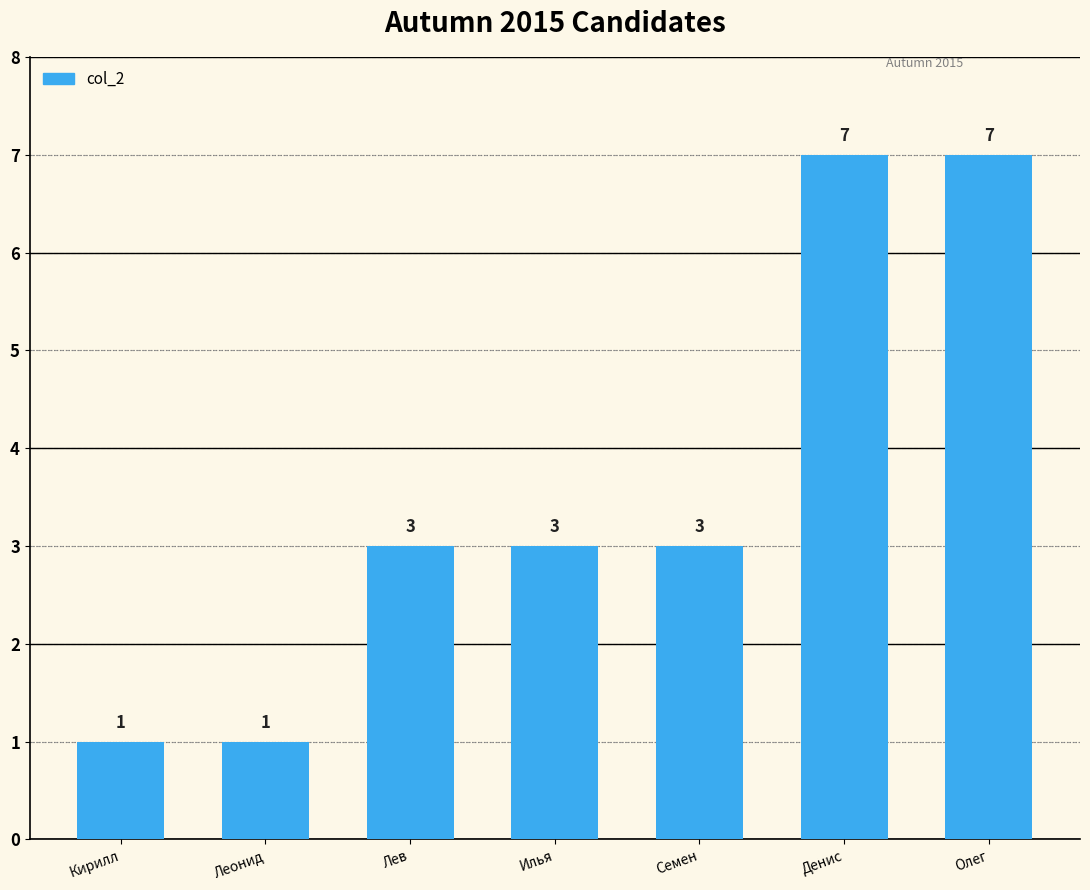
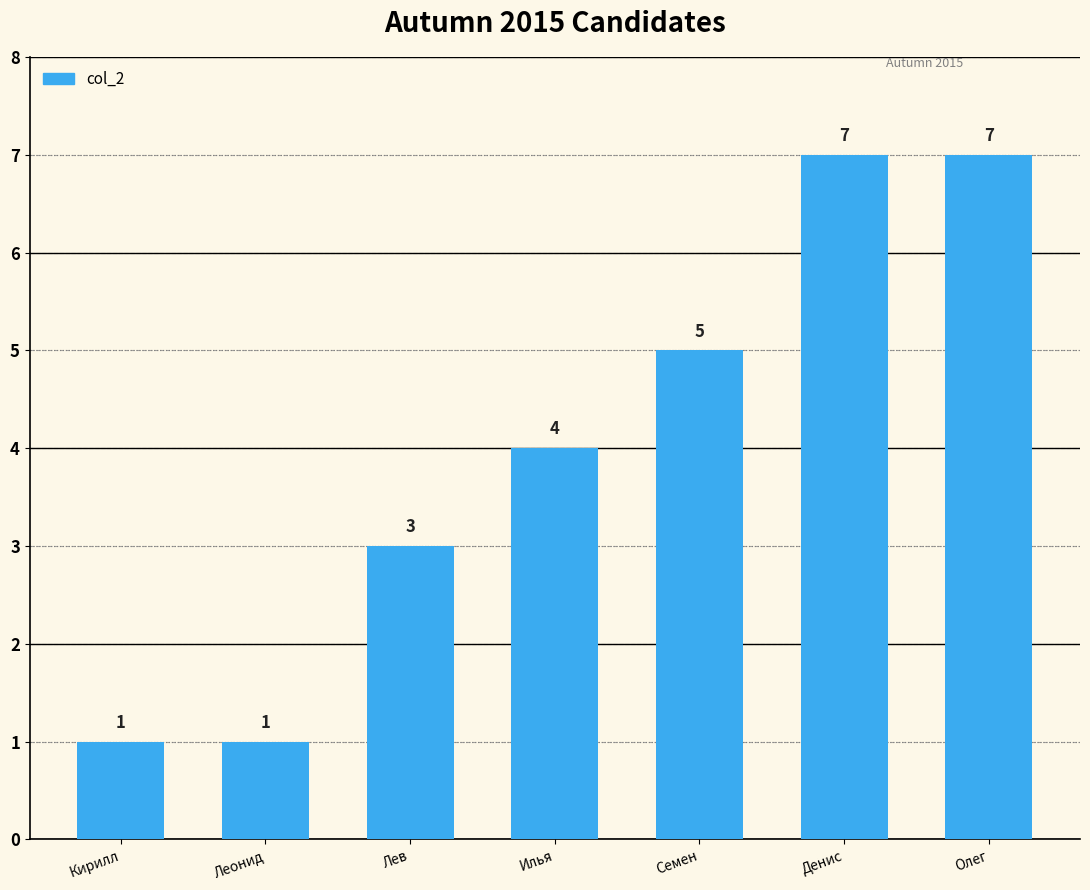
  {
    "Кирилл": 1,
    "Леонид": 1,
    "Лев": 3,
-   "Илья": 3,
-   "Семен": 3,
+   "Илья": 4,
+   "Семен": 5,
    "Денис": 7,
    "Олег": 7
  }
